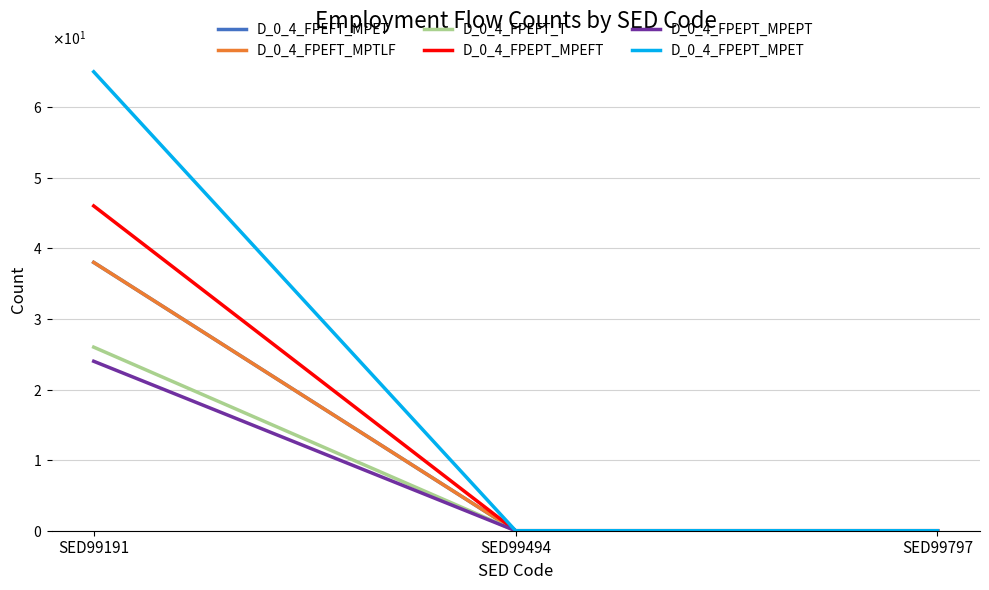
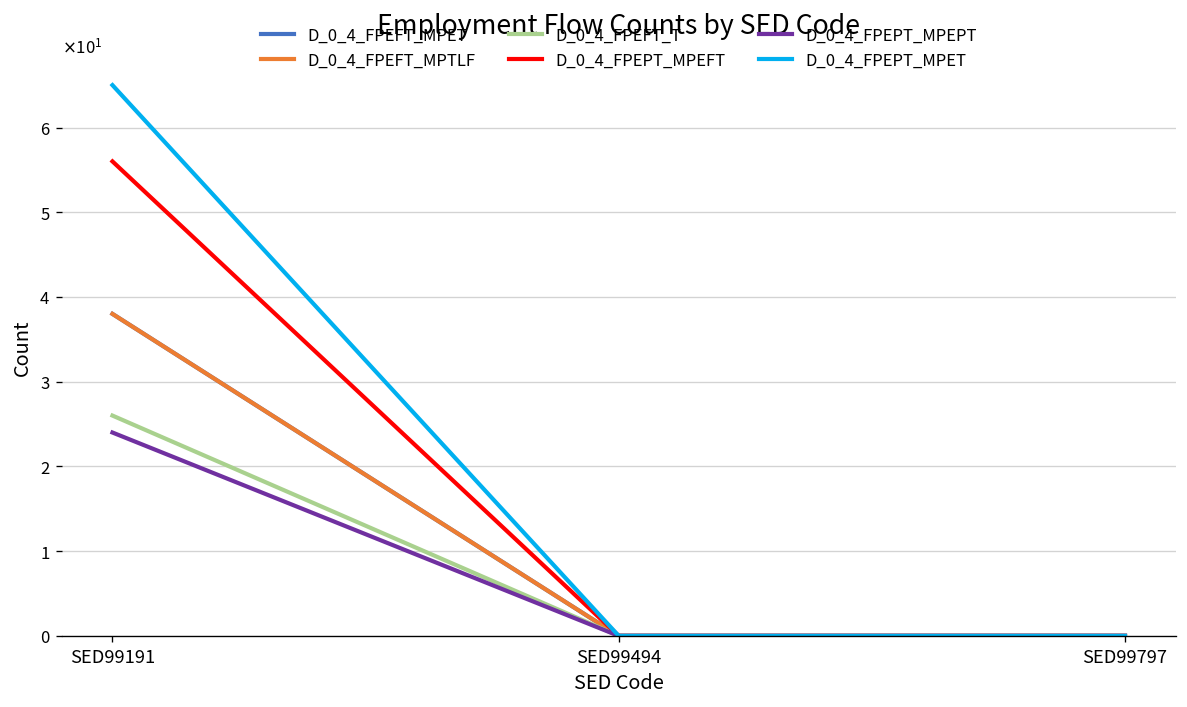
  {
    "D_0_4_FPEFT_MPTLF": {
      "SED99191": 38
    },
    "D_0_4_FPEFT_T": {
      "SED99191": 26
    },
    "D_0_4_FPEPT_MPEFT": {
-     "SED99191": 46
+     "SED99191": 56
    },
    "D_0_4_FPEPT_MPEPT": {
      "SED99191": 24
    },
    "D_0_4_FPEPT_MPET": {
      "SED99191": 65
    }
  }
